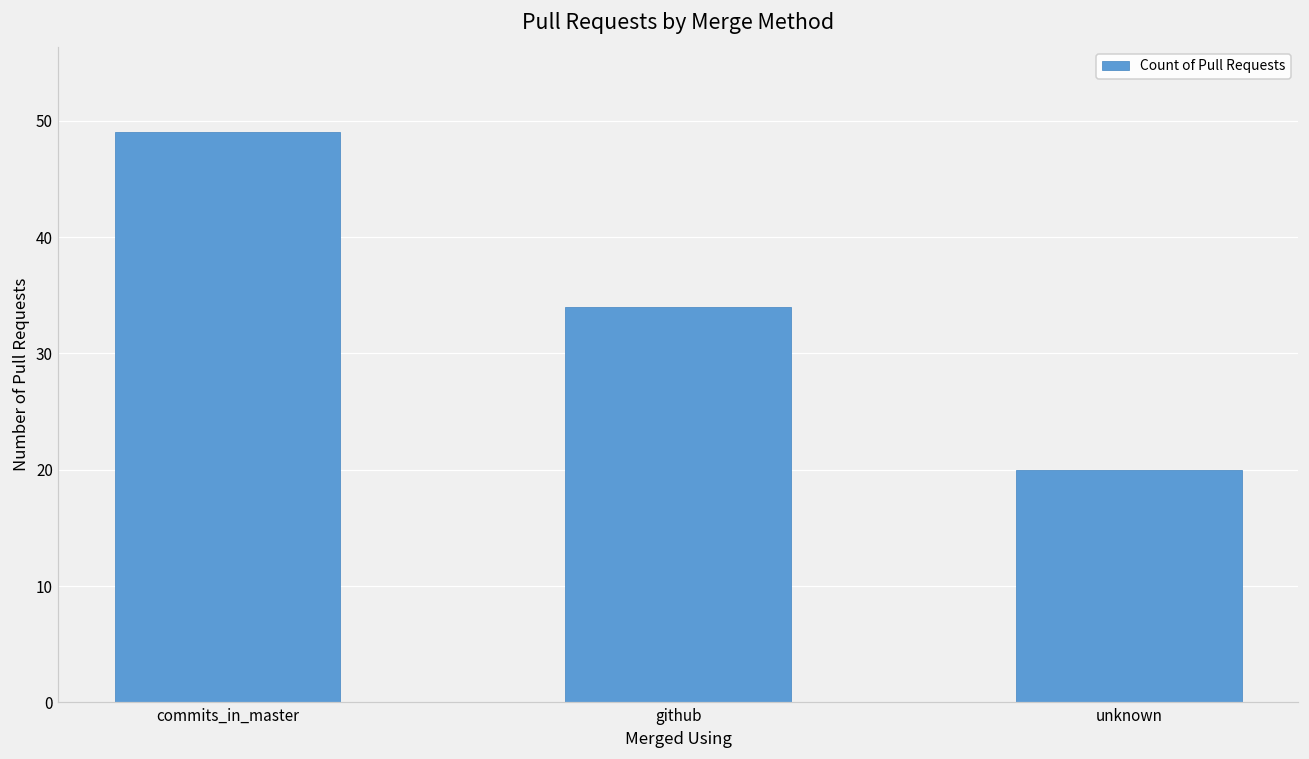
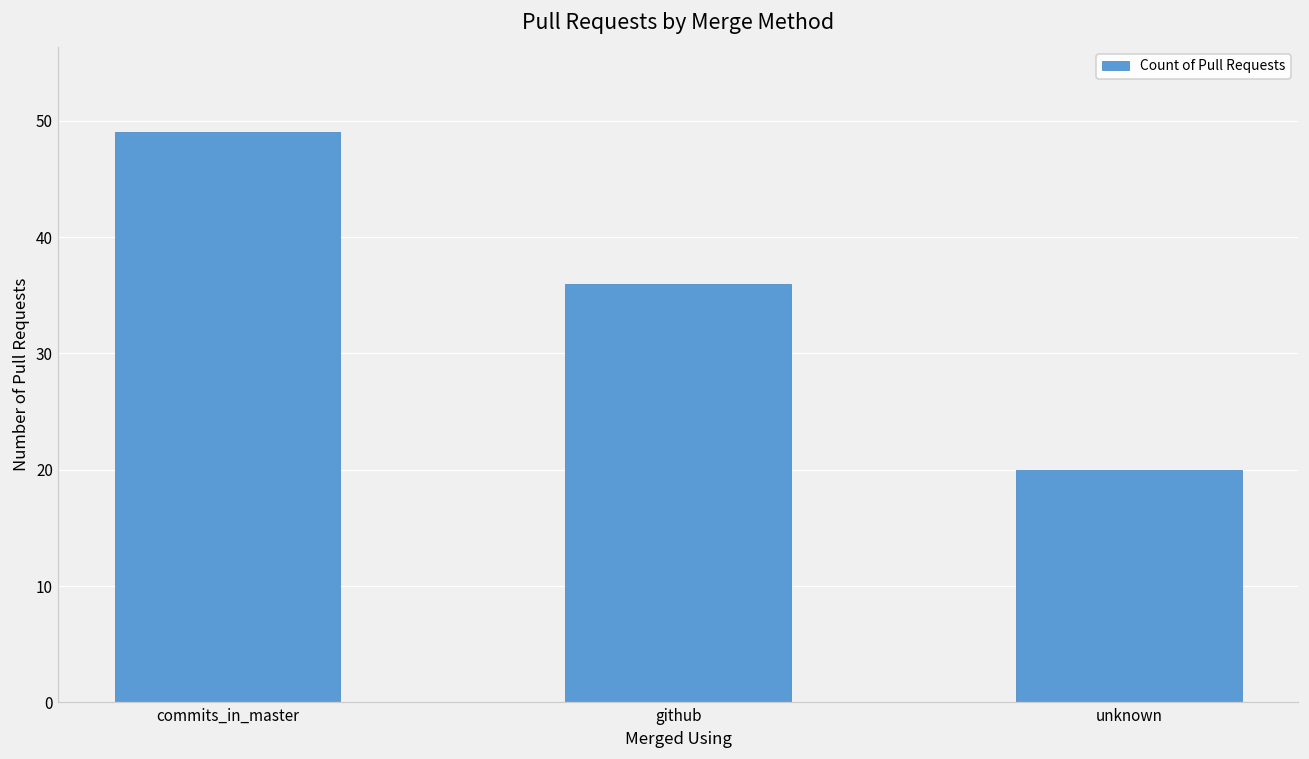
  {
    "commits_in_master": 49,
-   "github": 34,
+   "github": 36,
    "unknown": 20
  }
